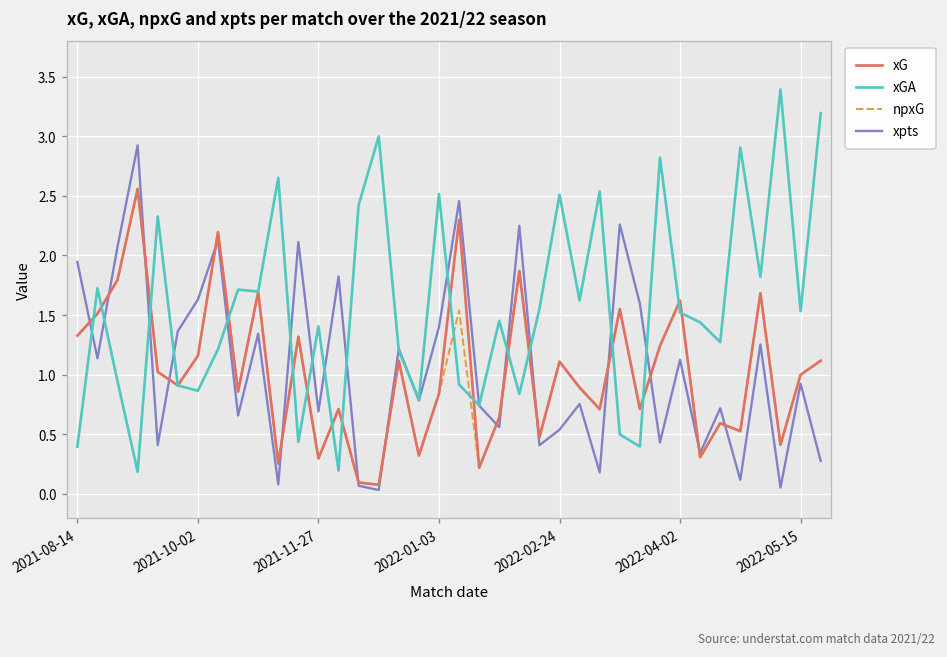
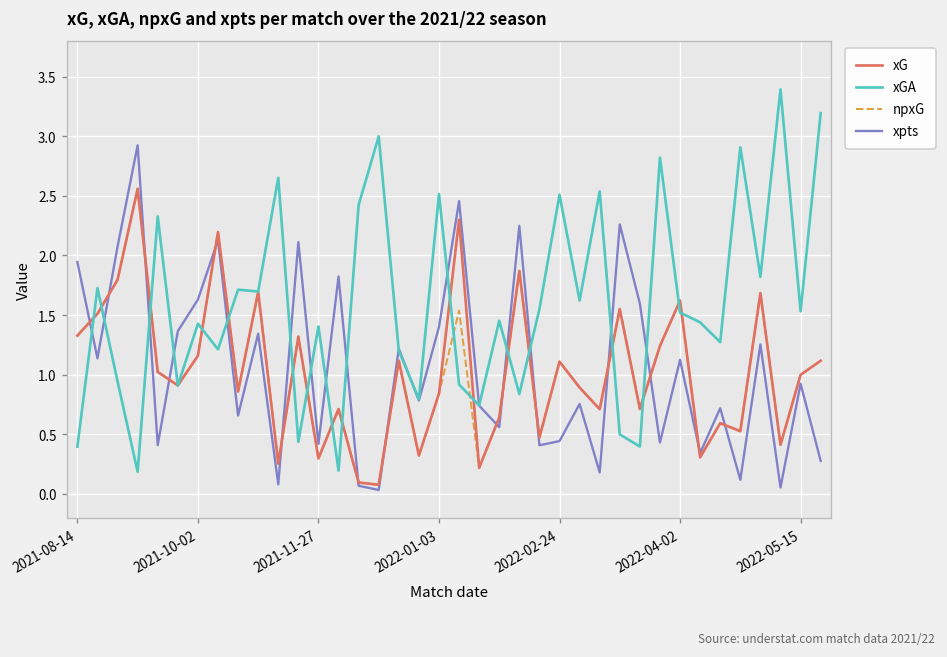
  {
    "xGA": {
      "2021-08-14": 0.4,
-     "2021-10-02": 0.9,
+     "2021-10-02": 1.4,
      "2021-11-27": 1.4,
      "2022-01-03": 2.5,
      "2022-02-24": 2.5,
      "2022-04-02": 1.5,
      "2022-05-15": 1.5
    },
    "xpts": {
      "2021-08-14": 1.9,
      "2021-10-02": 1.6,
-     "2021-11-27": 0.7,
+     "2021-11-27": 0.4,
      "2022-01-03": 1.4,
-     "2022-02-24": 0.5,
+     "2022-02-24": 0.4,
      "2022-04-02": 1.1,
      "2022-05-15": 0.9
    }
  }
